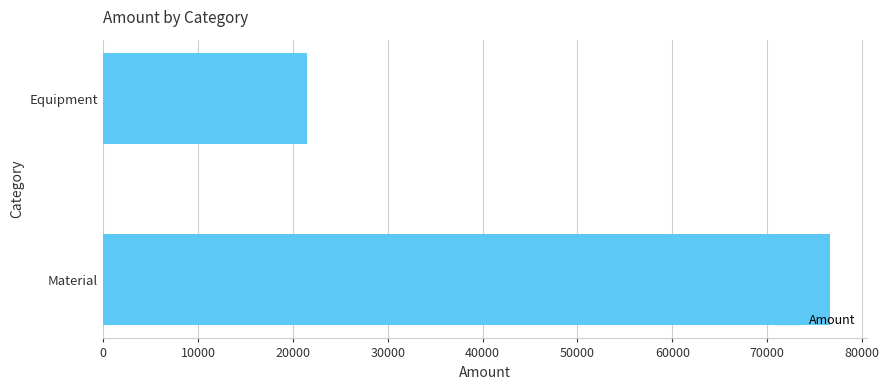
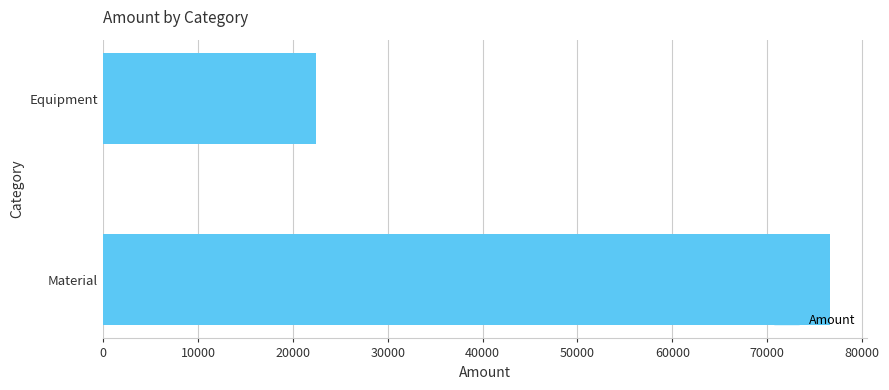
  {
-   "Equipment": 21500,
+   "Equipment": 22400,
    "Material": 77000
  }
